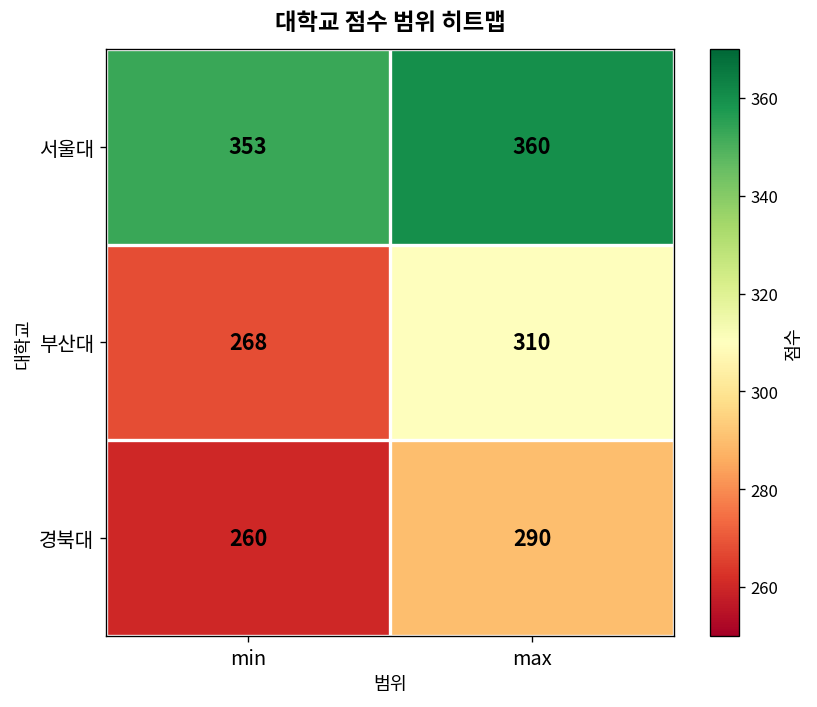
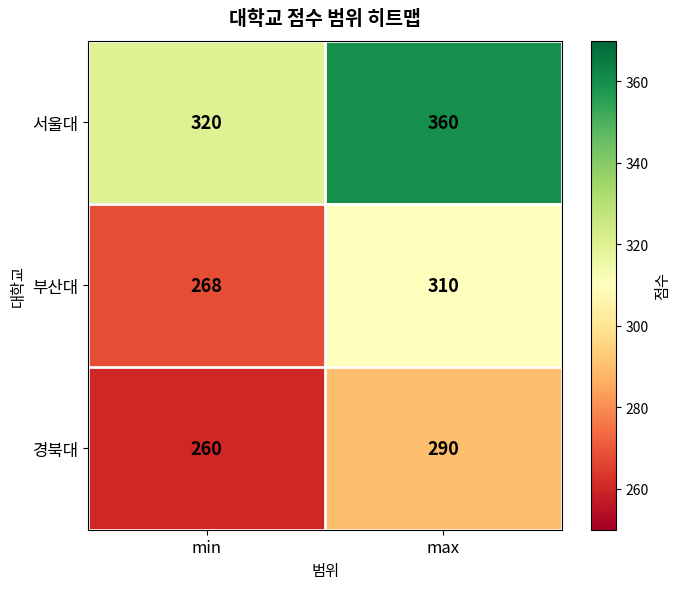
  {
    "서울대": {
-     "min": 353,
+     "min": 320,
      "max": 360
    },
    "부산대": {
      "min": 268,
      "max": 310
    },
    "경북대": {
      "min": 260,
      "max": 290
    }
  }
